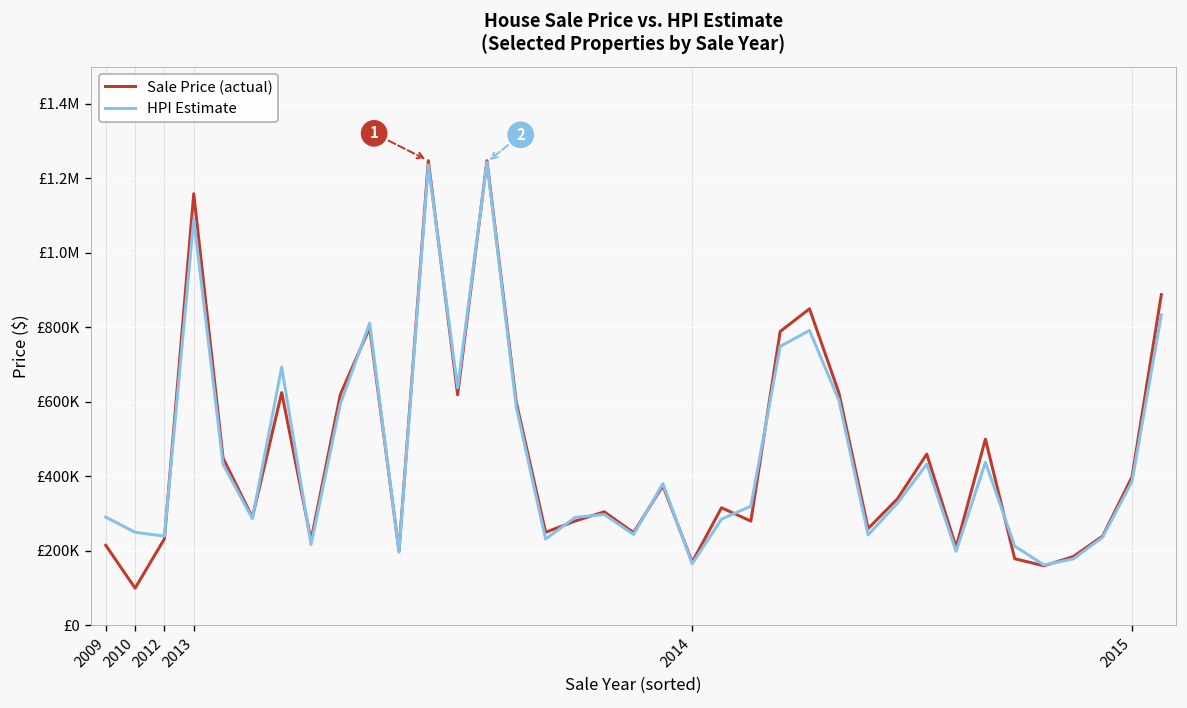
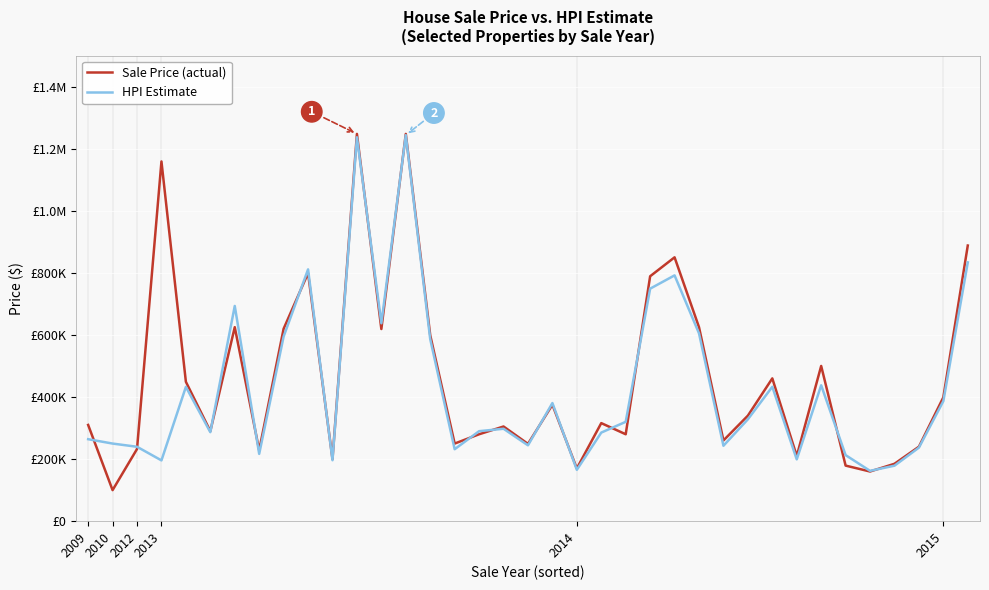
  {
    "Sale Price (actual)": {
-     "2009": "£220000",
+     "2009": "£310000",
      "2010": "£100000",
      "2013": "£1160000",
      "2015": "£400000"
    },
    "HPI Estimate": {
-     "2009": "£290000",
+     "2009": "£260000",
      "2010": "£250000",
-     "2013": "£1090000",
+     "2013": "£200000",
      "2015": "£390000"
    }
  }
